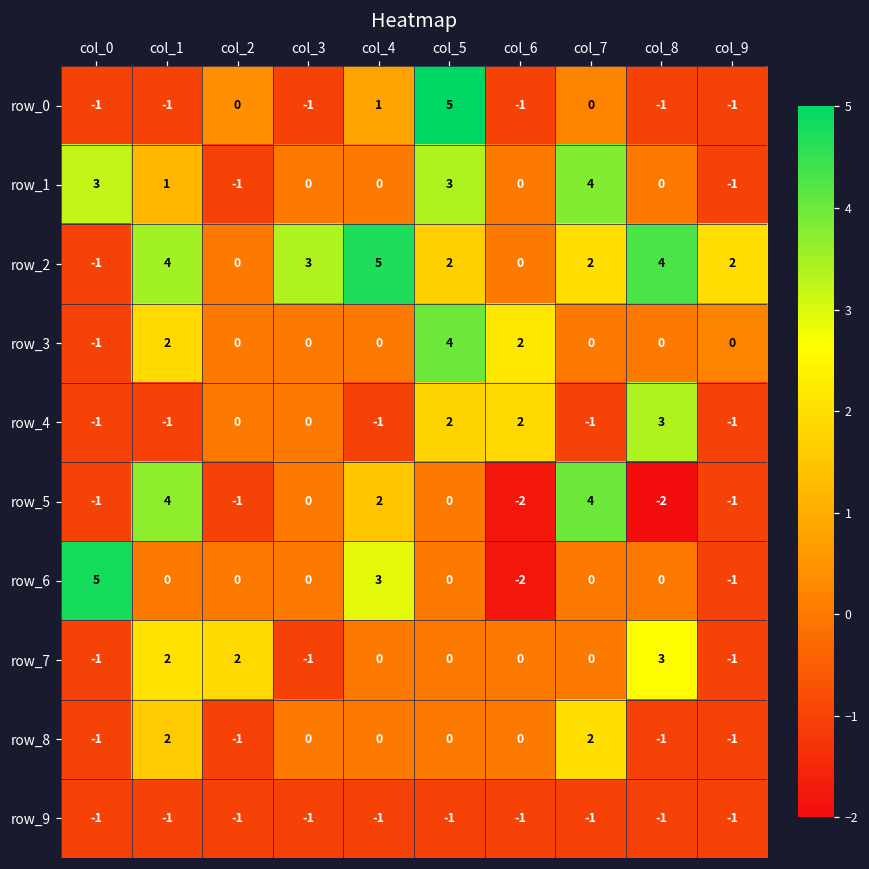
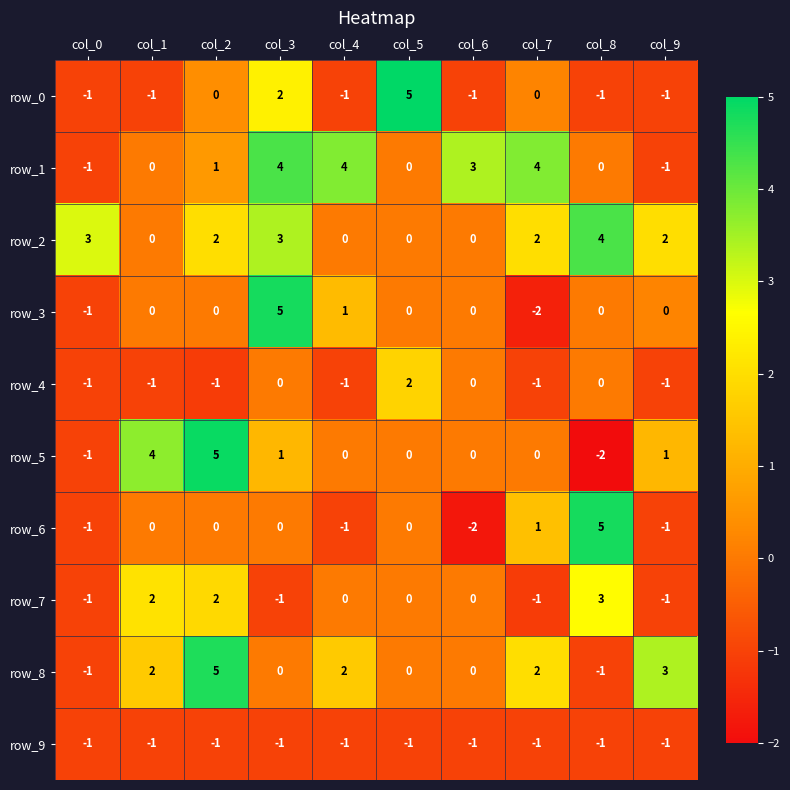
  {
    "row_0": {
      "col_0": -1,
      "col_1": -1,
      "col_2": 0,
-     "col_3": -1,
-     "col_4": 1,
+     "col_3": 2,
+     "col_4": -1,
      "col_5": 5,
      "col_6": -1,
      "col_7": 0,
      "col_8": -1,
      "col_9": -1
    },
    "row_1": {
-     "col_0": 3,
-     "col_1": 1,
-     "col_2": -1,
-     "col_3": 0,
-     "col_4": 0,
-     "col_5": 3,
-     "col_6": 0,
+     "col_0": -1,
+     "col_1": 0,
+     "col_2": 1,
+     "col_3": 4,
+     "col_4": 4,
+     "col_5": 0,
+     "col_6": 3,
      "col_7": 4,
      "col_8": 0,
      "col_9": -1
    },
    "row_2": {
-     "col_0": -1,
-     "col_1": 4,
-     "col_2": 0,
+     "col_0": 3,
+     "col_1": 0,
+     "col_2": 2,
      "col_3": 3,
-     "col_4": 5,
-     "col_5": 2,
+     "col_4": 0,
+     "col_5": 0,
      "col_6": 0,
      "col_7": 2,
      "col_8": 4,
      "col_9": 2
    },
    "row_3": {
      "col_0": -1,
-     "col_1": 2,
+     "col_1": 0,
      "col_2": 0,
-     "col_3": 0,
-     "col_4": 0,
-     "col_5": 4,
-     "col_6": 2,
-     "col_7": 0,
+     "col_3": 5,
+     "col_4": 1,
+     "col_5": 0,
+     "col_6": 0,
+     "col_7": -2,
      "col_8": 0,
      "col_9": 0
    },
    "row_4": {
      "col_0": -1,
      "col_1": -1,
-     "col_2": 0,
+     "col_2": -1,
      "col_3": 0,
      "col_4": -1,
      "col_5": 2,
-     "col_6": 2,
+     "col_6": 0,
      "col_7": -1,
-     "col_8": 3,
+     "col_8": 0,
      "col_9": -1
    },
    "row_5": {
      "col_0": -1,
      "col_1": 4,
-     "col_2": -1,
-     "col_3": 0,
-     "col_4": 2,
+     "col_2": 5,
+     "col_3": 1,
+     "col_4": 0,
      "col_5": 0,
-     "col_6": -2,
-     "col_7": 4,
+     "col_6": 0,
+     "col_7": 0,
      "col_8": -2,
-     "col_9": -1
+     "col_9": 1
    },
    "row_6": {
-     "col_0": 5,
+     "col_0": -1,
      "col_1": 0,
      "col_2": 0,
      "col_3": 0,
-     "col_4": 3,
+     "col_4": -1,
      "col_5": 0,
      "col_6": -2,
-     "col_7": 0,
-     "col_8": 0,
+     "col_7": 1,
+     "col_8": 5,
      "col_9": -1
    },
    "row_7": {
      "col_0": -1,
      "col_1": 2,
      "col_2": 2,
      "col_3": -1,
      "col_4": 0,
      "col_5": 0,
      "col_6": 0,
-     "col_7": 0,
+     "col_7": -1,
      "col_8": 3,
      "col_9": -1
    },
    "row_8": {
      "col_0": -1,
      "col_1": 2,
-     "col_2": -1,
+     "col_2": 5,
      "col_3": 0,
-     "col_4": 0,
+     "col_4": 2,
      "col_5": 0,
      "col_6": 0,
      "col_7": 2,
      "col_8": -1,
-     "col_9": -1
+     "col_9": 3
    },
    "row_9": {
      "col_0": -1,
      "col_1": -1,
      "col_2": -1,
      "col_3": -1,
      "col_4": -1,
      "col_5": -1,
      "col_6": -1,
      "col_7": -1,
      "col_8": -1,
      "col_9": -1
    }
  }
